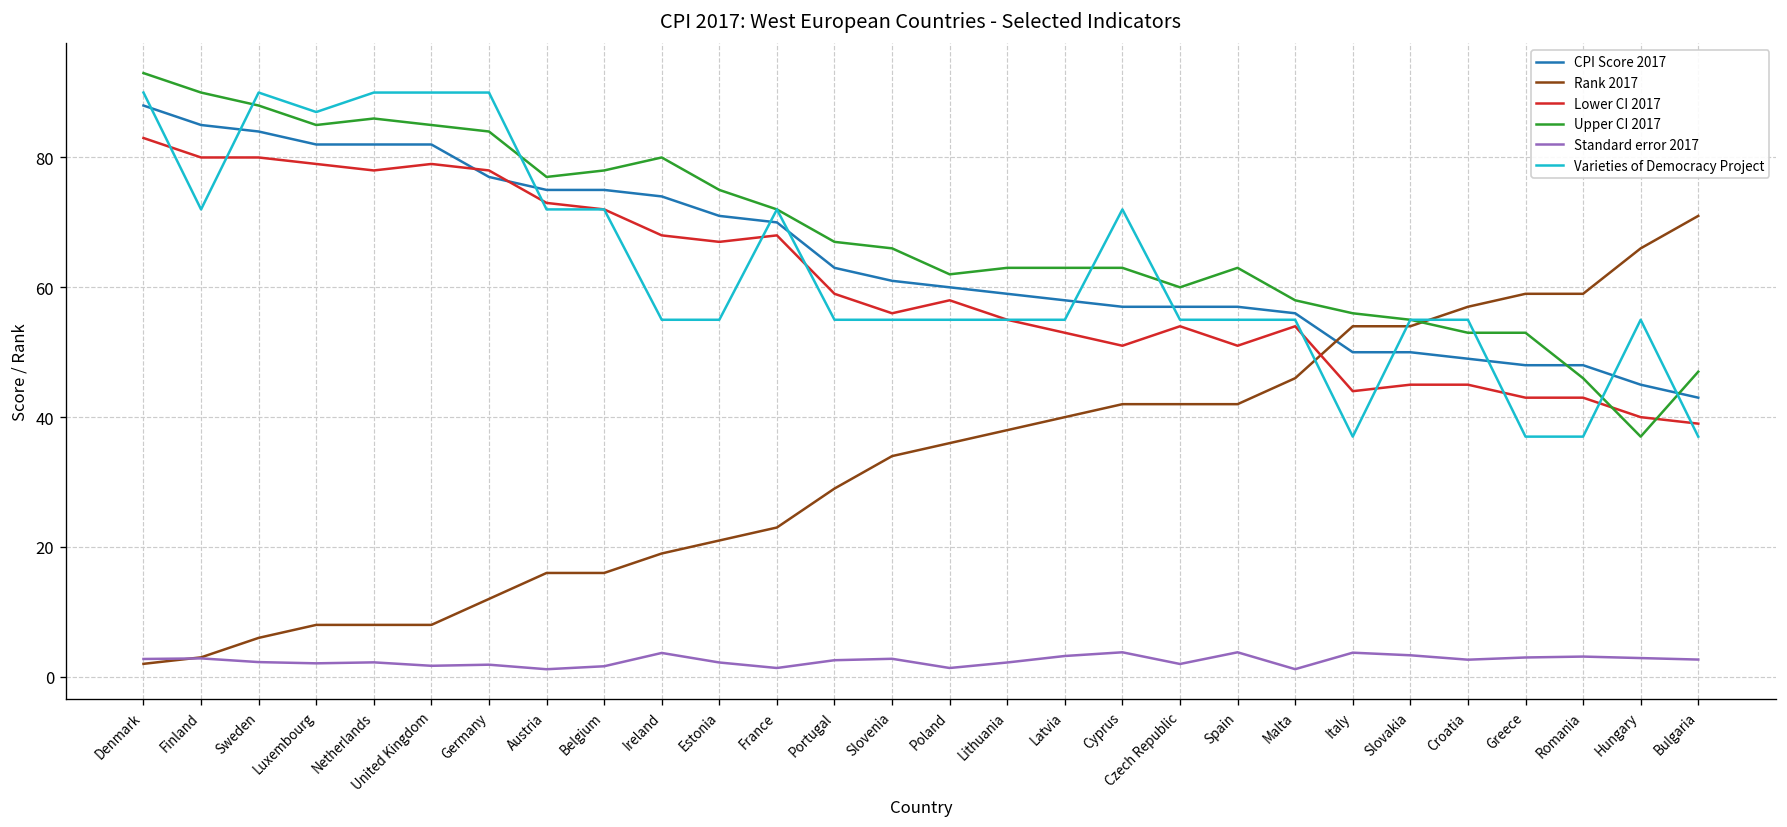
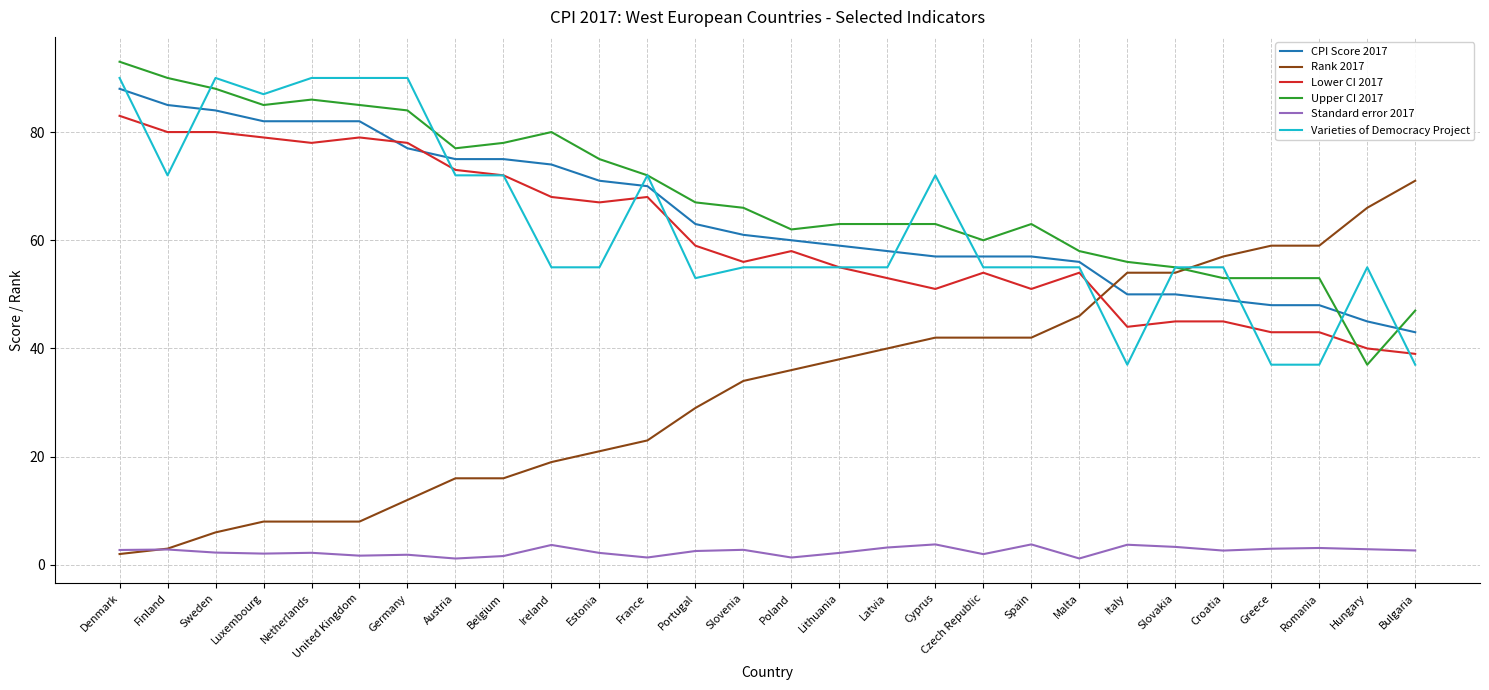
  {
    "CPI Score 2017": {
      "Denmark": 88,
      "Finland": 85,
      "Sweden": 84,
      "Luxembourg": 82,
      "Netherlands": 82,
      "United Kingdom": 82,
      "Germany": 77,
      "Austria": 75,
      "Belgium": 75,
      "Ireland": 74,
      "Estonia": 71,
      "France": 70,
      "Portugal": 63,
      "Slovenia": 61,
      "Poland": 60,
      "Lithuania": 59,
      "Latvia": 58,
      "Cyprus": 57,
      "Czech Republic": 57,
      "Spain": 57,
      "Malta": 56,
      "Italy": 50,
      "Slovakia": 50,
      "Croatia": 49,
      "Greece": 48,
      "Romania": 48,
      "Hungary": 45,
      "Bulgaria": 43
    },
    "Rank 2017": {
      "Denmark": 2,
      "Sweden": 6,
      "Luxembourg": 8,
      "Netherlands": 8,
      "United Kingdom": 8,
      "Germany": 12,
      "Austria": 16,
      "Belgium": 16,
      "Ireland": 19,
      "Estonia": 21,
      "France": 23,
      "Portugal": 29,
      "Slovenia": 34,
      "Poland": 36,
      "Lithuania": 38,
      "Latvia": 40,
      "Cyprus": 42,
      "Czech Republic": 42,
      "Spain": 42,
      "Malta": 46,
      "Italy": 54,
      "Slovakia": 54,
      "Croatia": 57,
      "Greece": 59,
      "Romania": 59,
      "Hungary": 66,
      "Bulgaria": 71
    },
    "Lower CI 2017": {
      "Denmark": 83,
      "Finland": 80,
      "Sweden": 80,
      "Luxembourg": 79,
      "Netherlands": 78,
      "United Kingdom": 79,
      "Germany": 78,
      "Austria": 73,
      "Ireland": 68,
      "Estonia": 67,
      "France": 68,
      "Portugal": 59,
      "Slovenia": 56,
      "Poland": 58,
      "Latvia": 53,
      "Cyprus": 51,
      "Czech Republic": 54,
      "Spain": 51,
      "Malta": 54,
      "Italy": 44,
      "Slovakia": 45,
      "Croatia": 45,
      "Greece": 43,
      "Romania": 43,
      "Hungary": 40,
      "Bulgaria": 39
    },
    "Upper CI 2017": {
      "Denmark": 93,
      "Finland": 90,
      "Sweden": 88,
      "Luxembourg": 85,
      "Netherlands": 86,
      "United Kingdom": 85,
      "Germany": 84,
      "Austria": 77,
      "Belgium": 78,
      "Ireland": 80,
      "Estonia": 75,
      "Portugal": 67,
      "Slovenia": 66,
      "Poland": 62,
      "Lithuania": 63,
      "Latvia": 63,
      "Cyprus": 63,
      "Czech Republic": 60,
      "Spain": 63,
      "Malta": 58,
      "Italy": 56,
      "Croatia": 53,
      "Greece": 53,
-     "Romania": 46,
+     "Romania": 53,
      "Hungary": 37,
      "Bulgaria": 47
    },
    "Standard error 2017": {
      "Denmark": 3,
      "Sweden": 2,
      "Luxembourg": 2,
      "Netherlands": 2,
      "United Kingdom": 2,
      "Germany": 2,
      "Austria": 1,
      "Belgium": 2,
      "Ireland": 4,
      "Estonia": 2,
      "France": 1,
      "Portugal": 3,
      "Slovenia": 3,
      "Poland": 1,
      "Lithuania": 2,
      "Latvia": 3,
      "Cyprus": 4,
      "Czech Republic": 2,
      "Spain": 4,
      "Malta": 1,
      "Italy": 4,
      "Slovakia": 3,
      "Croatia": 3,
      "Greece": 3,
      "Romania": 3,
      "Hungary": 3,
      "Bulgaria": 3
    },
    "Varieties of Democracy Project": {
      "Denmark": 90,
      "Finland": 72,
      "Sweden": 90,
      "Luxembourg": 87,
      "Netherlands": 90,
      "United Kingdom": 90,
      "Germany": 90,
      "Austria": 72,
      "Ireland": 55,
      "Estonia": 55,
-     "Portugal": 55,
+     "Portugal": 53,
      "Slovenia": 55,
      "Poland": 55,
      "Latvia": 55,
      "Cyprus": 72,
      "Czech Republic": 55,
      "Spain": 55,
      "Malta": 55,
      "Italy": 37,
      "Croatia": 55,
      "Greece": 37,
      "Romania": 37,
      "Hungary": 55,
      "Bulgaria": 37
    }
  }
